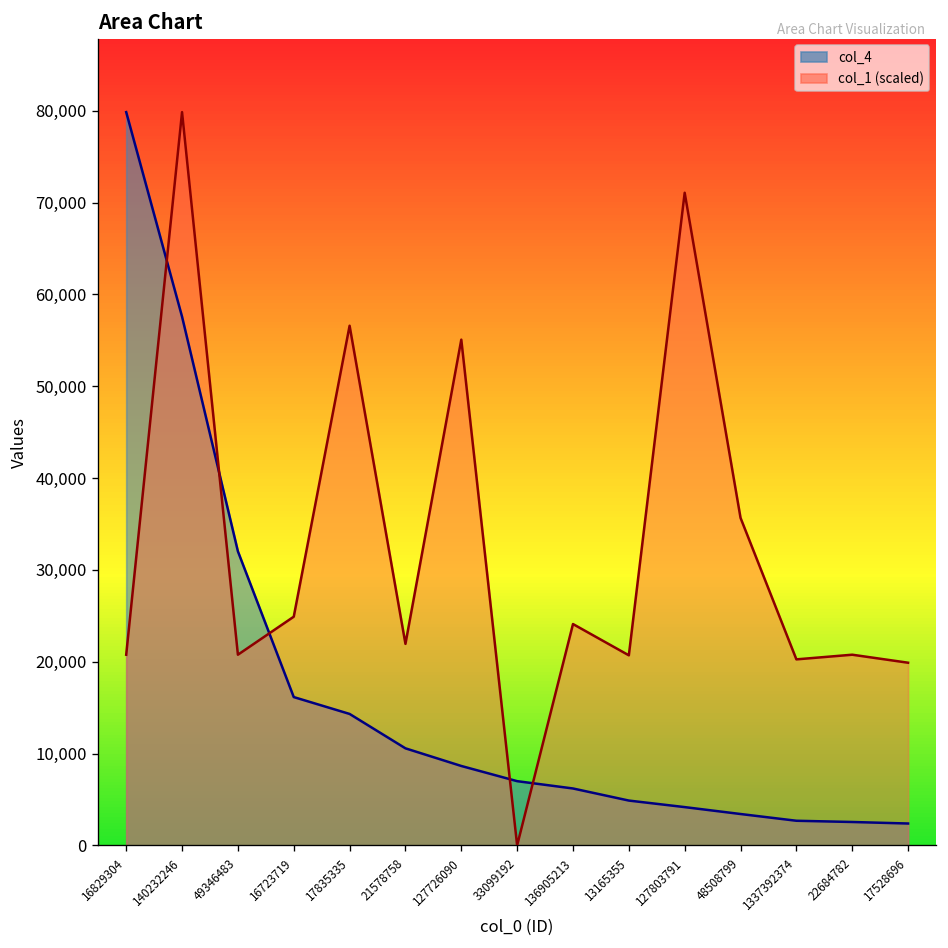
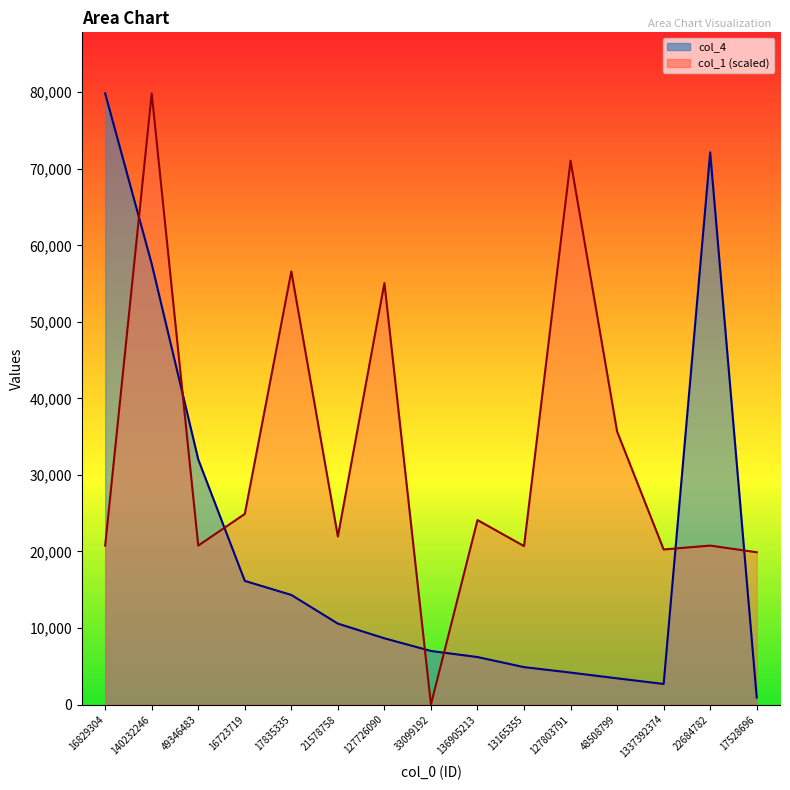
  {
    "col_4": {
      "16829304": "80,000",
      "140232246": "58,000",
      "49346483": "32,000",
      "16723719": "16,000",
      "17835335": "14,000",
      "21578758": "11,000",
      "127726090": "9,000",
      "33099192": "7,000",
      "136905213": "6,000",
      "13165355": "5,000",
      "127803791": "4,000",
      "48508799": "3,000",
      "1337392374": "3,000",
-     "22684782": "3,000",
-     "17528696": "2,000"
+     "22684782": "72,000",
+     "17528696": "1,000"
    },
    "col_1 (scaled)": {
      "16829304": "21,000",
      "140232246": "80,000",
      "49346483": "21,000",
      "16723719": "25,000",
      "17835335": "57,000",
      "21578758": "22,000",
      "127726090": "55,000",
      "33099192": "0",
      "136905213": "24,000",
      "13165355": "21,000",
      "127803791": "71,000",
      "48508799": "36,000",
      "1337392374": "20,000",
      "22684782": "21,000",
      "17528696": "20,000"
    }
  }
